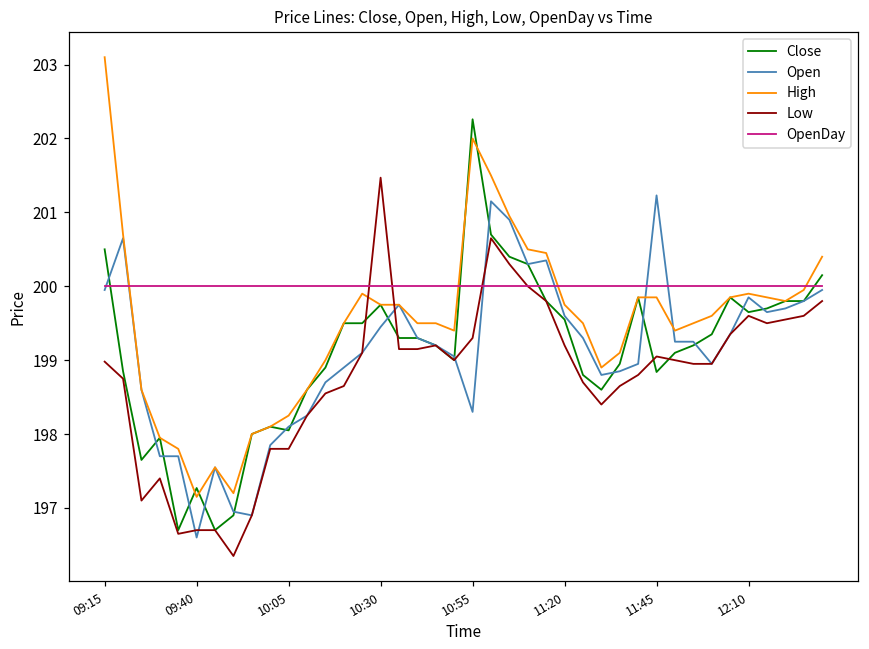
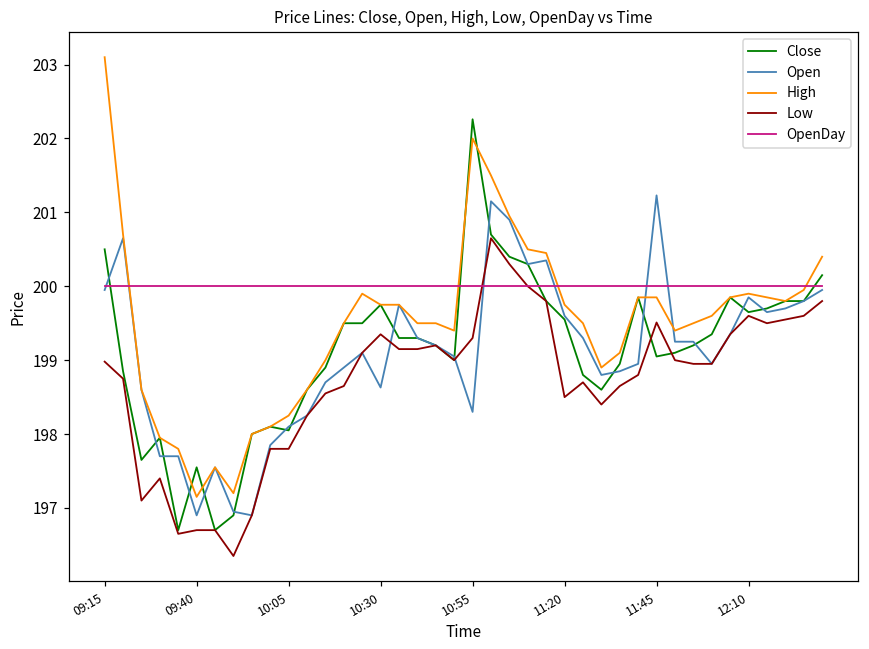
  {
    "Close": {
      "09:15": 200.5,
-     "09:40": 197.3,
+     "09:40": 197.6,
      "10:05": 198.1,
      "10:55": 202.3,
      "11:20": 199.6,
-     "11:45": 198.8,
+     "11:45": 199.1,
      "12:10": 199.7
    },
    "Open": {
      "09:15": 200.0,
-     "09:40": 196.6,
+     "09:40": 196.9,
      "10:05": 198.1,
-     "10:30": 199.5,
+     "10:30": 198.6,
      "10:55": 198.3,
      "11:20": 199.6,
      "11:45": 201.2,
      "12:10": 199.9
    },
    "High": {
      "09:15": 203.1,
      "09:40": 197.2,
      "10:05": 198.3,
      "10:55": 202.0,
      "11:20": 199.8,
      "11:45": 199.9,
      "12:10": 199.9
    },
    "Low": {
      "09:15": 199.0,
      "09:40": 196.7,
      "10:05": 197.8,
-     "10:30": 201.5,
+     "10:30": 199.4,
      "10:55": 199.3,
-     "11:20": 199.2,
-     "11:45": 199.1,
+     "11:20": 198.5,
+     "11:45": 199.5,
      "12:10": 199.6
    },
    "OpenDay": {
      "09:15": 200.0,
      "09:40": 200.0,
      "10:05": 200.0,
      "10:30": 200.0,
      "10:55": 200.0,
      "11:20": 200.0,
      "11:45": 200.0,
      "12:10": 200.0
    }
  }
